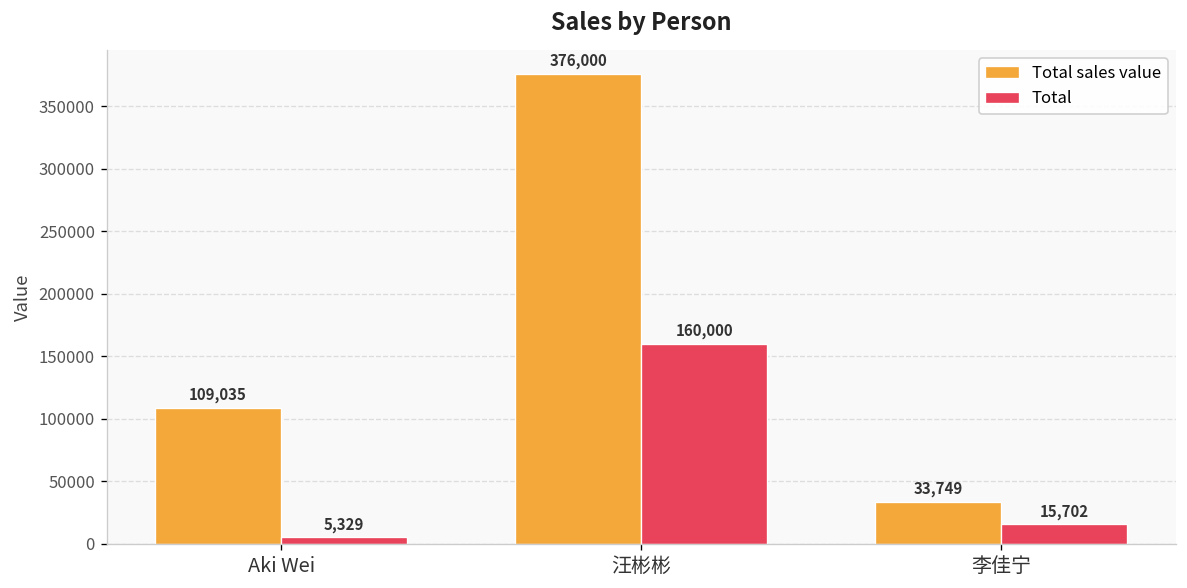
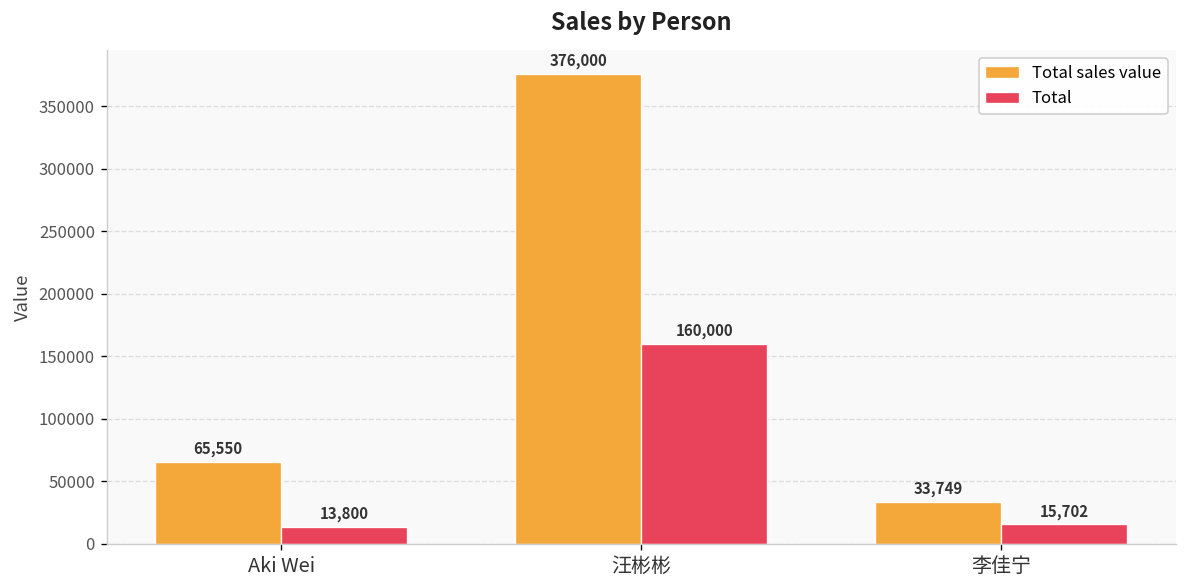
  {
    "Total sales value": {
-     "Aki Wei": "109,035",
+     "Aki Wei": "65,550",
      "汪彬彬": "376,000",
      "李佳宁": "33,749"
    },
    "Total": {
-     "Aki Wei": "5,329",
+     "Aki Wei": "13,800",
      "汪彬彬": "160,000",
      "李佳宁": "15,702"
    }
  }
